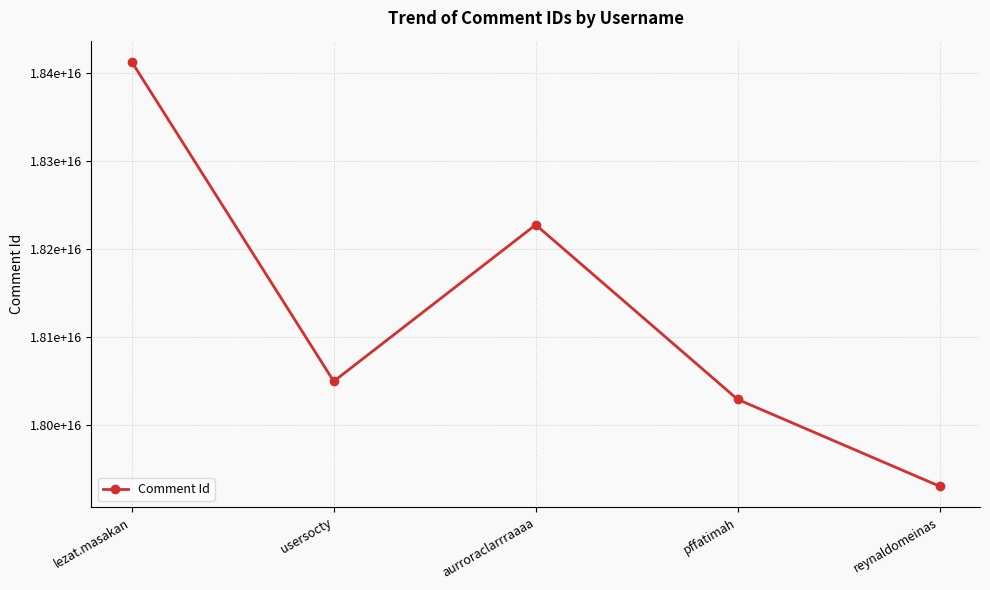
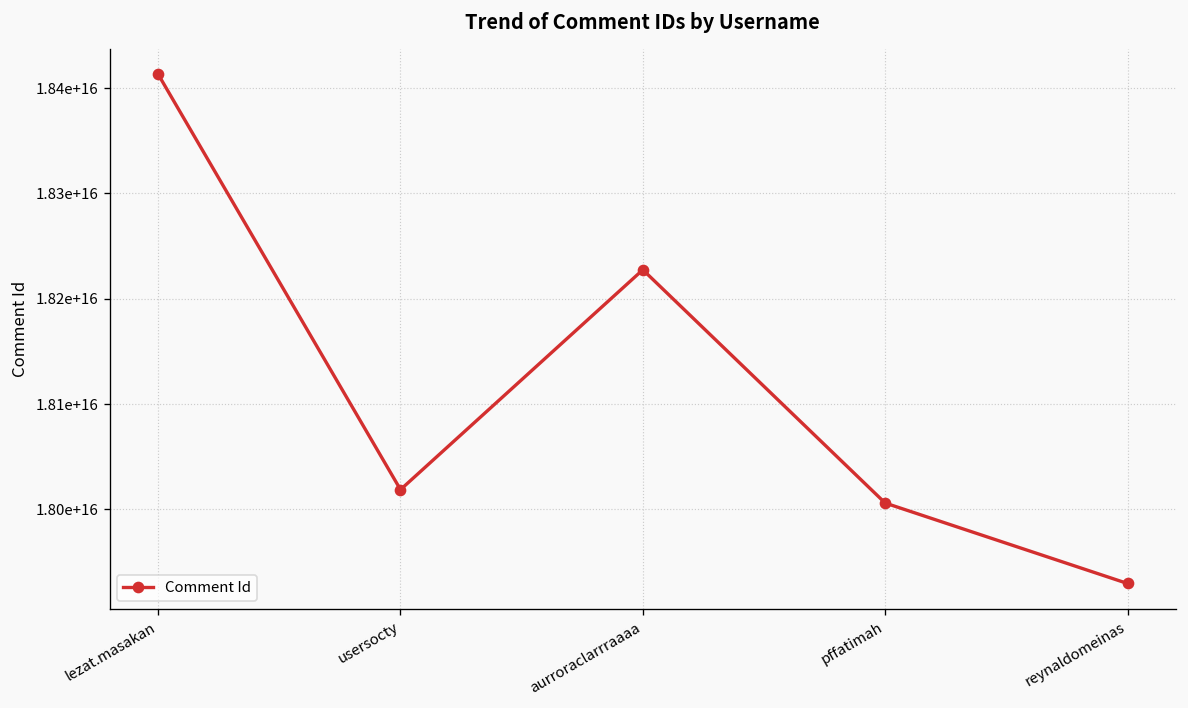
  {
    "lezat.masakan": 18410000000000000,
-   "usersocty": 18050000000000000,
+   "usersocty": 18020000000000000,
    "aurroraclarrraaaa": 18230000000000000,
-   "pffatimah": 18030000000000000,
+   "pffatimah": 18010000000000000,
    "reynaldomeinas": 17930000000000000
  }
